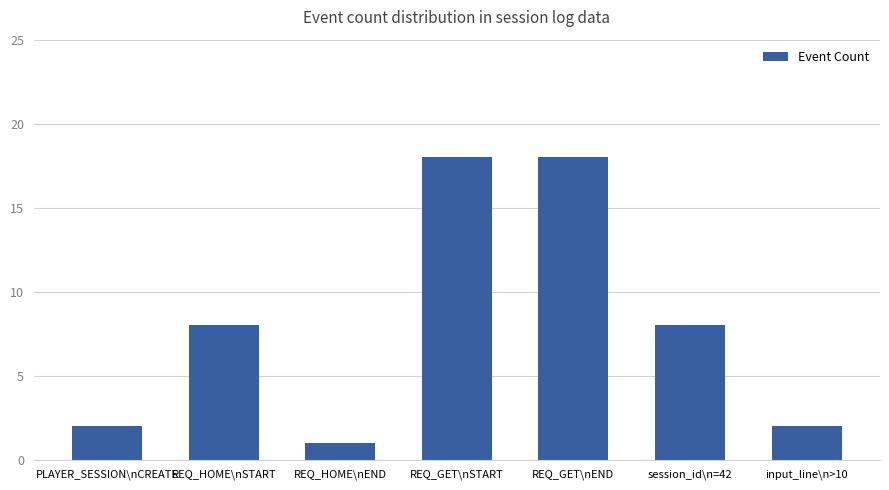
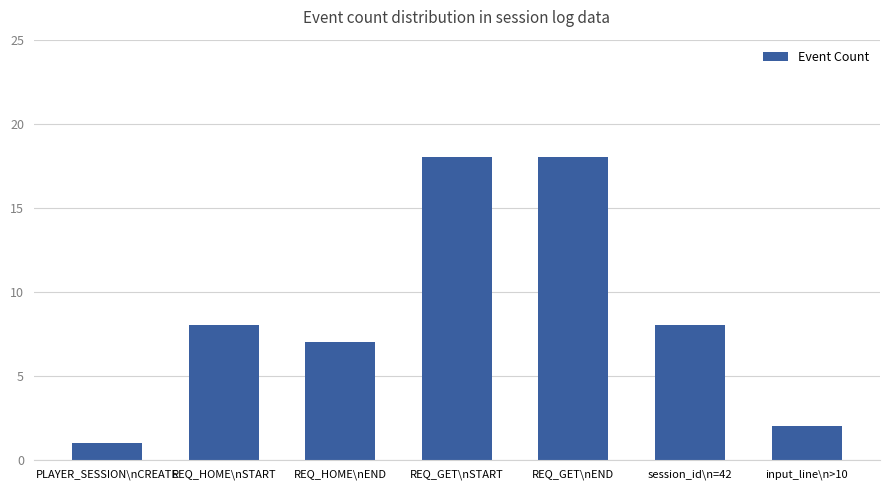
  {
-   "PLAYER_SESSION\\nCREATE": 2,
+   "PLAYER_SESSION\\nCREATE": 1,
    "REQ_HOME\\nSTART": 8,
-   "REQ_HOME\\nEND": 1,
+   "REQ_HOME\\nEND": 7,
    "REQ_GET\\nSTART": 18,
    "REQ_GET\\nEND": 18,
    "session_id\\n=42": 8,
    "input_line\\n>10": 2
  }
